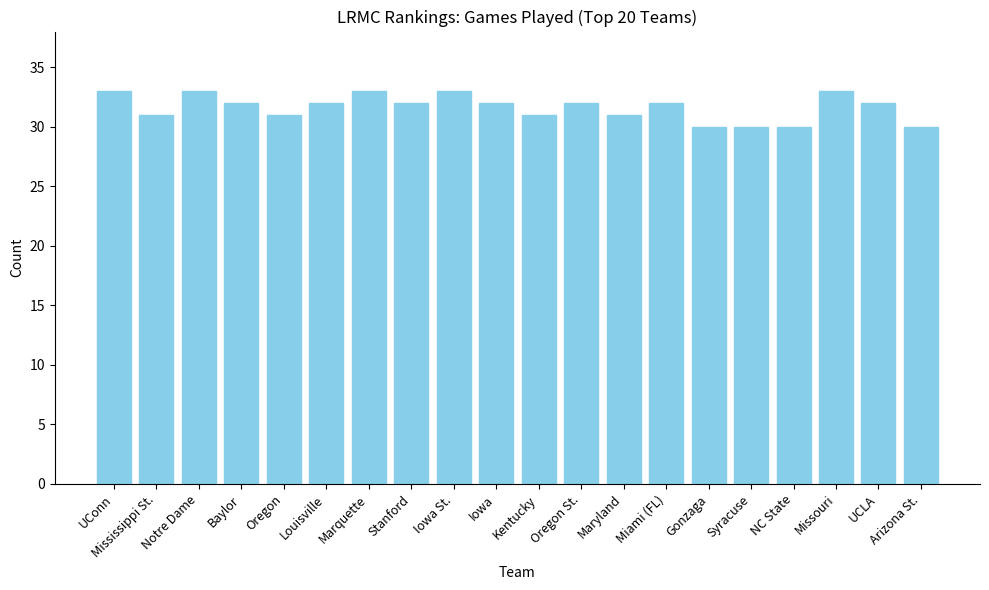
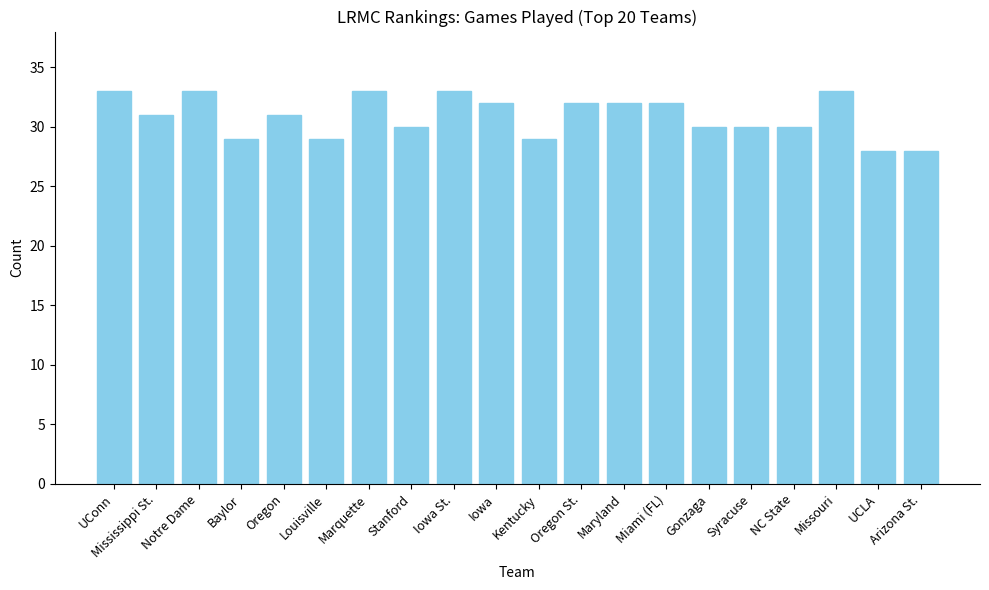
  {
    "UConn": 33,
    "Mississippi St.": 31,
    "Notre Dame": 33,
-   "Baylor": 32,
+   "Baylor": 29,
    "Oregon": 31,
-   "Louisville": 32,
+   "Louisville": 29,
    "Marquette": 33,
-   "Stanford": 32,
+   "Stanford": 30,
    "Iowa St.": 33,
    "Iowa": 32,
-   "Kentucky": 31,
+   "Kentucky": 29,
    "Oregon St.": 32,
-   "Maryland": 31,
+   "Maryland": 32,
    "Miami (FL)": 32,
    "Gonzaga": 30,
    "Syracuse": 30,
    "NC State": 30,
    "Missouri": 33,
-   "UCLA": 32,
-   "Arizona St.": 30
+   "UCLA": 28,
+   "Arizona St.": 28
  }
